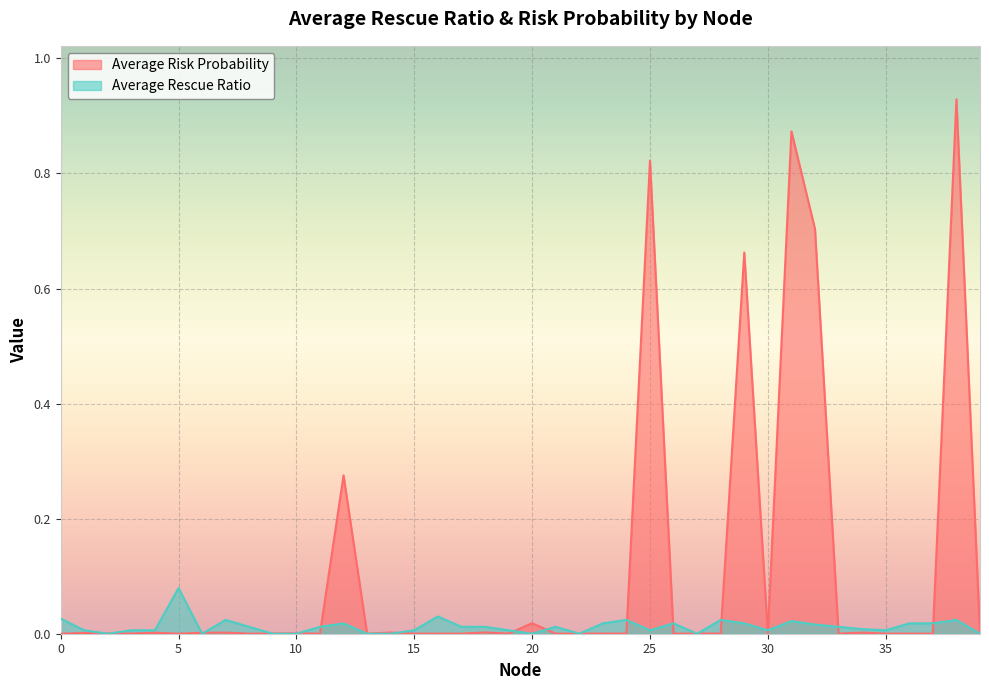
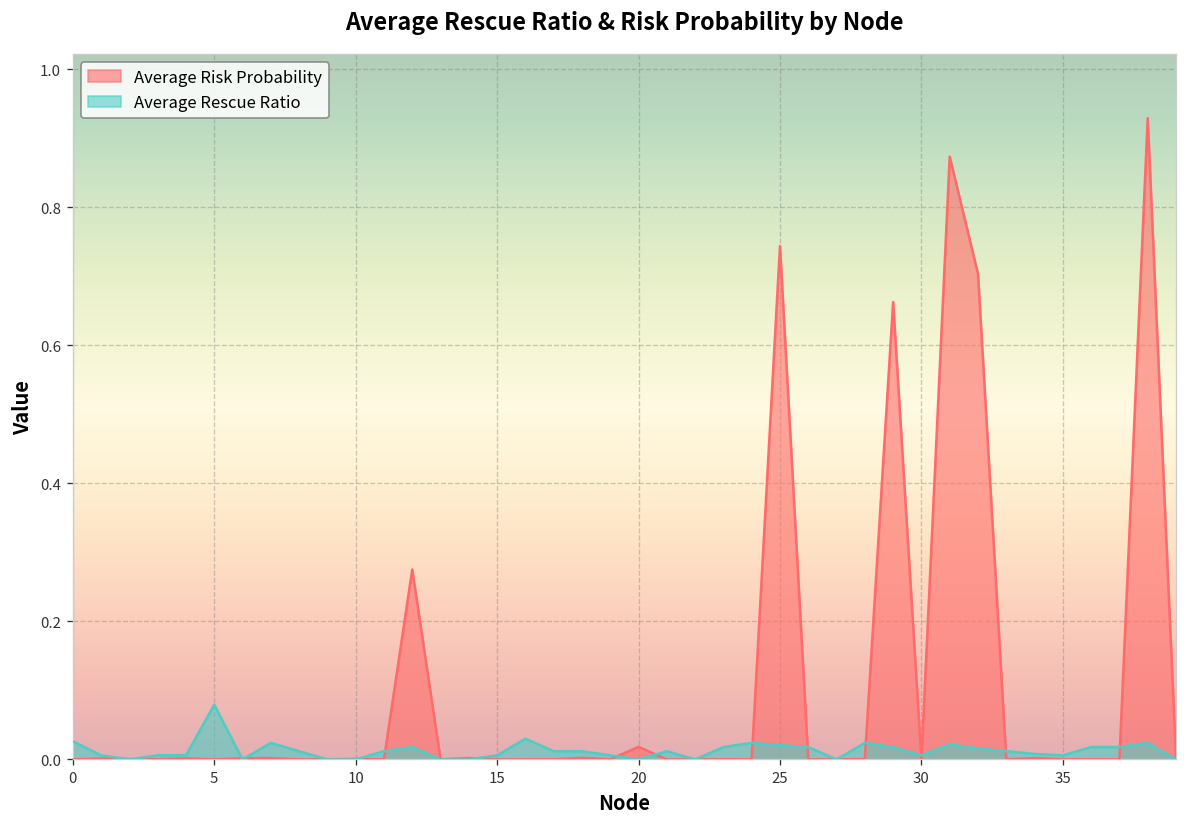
  {
    "Average Risk Probability": {
      "0": 0.00,
      "5": 0.00,
      "15": 0.00,
      "20": 0.02,
-     "25": 0.82,
+     "25": 0.74,
      "30": 0.00,
      "35": 0.00
    },
    "Average Rescue Ratio": {
      "0": 0.03,
      "5": 0.08,
      "15": 0.01,
      "20": 0.00,
-     "25": 0.01,
+     "25": 0.02,
      "30": 0.01,
      "35": 0.01
    }
  }
